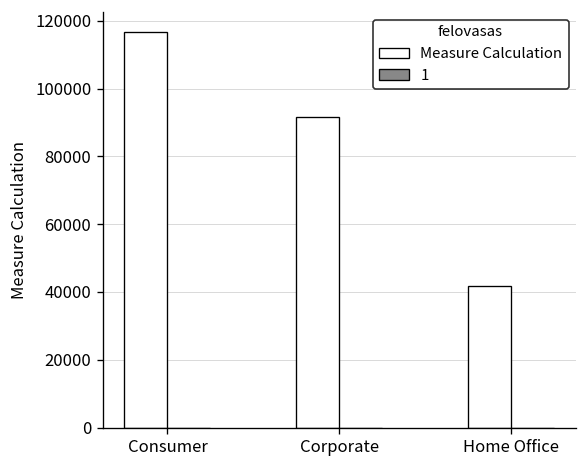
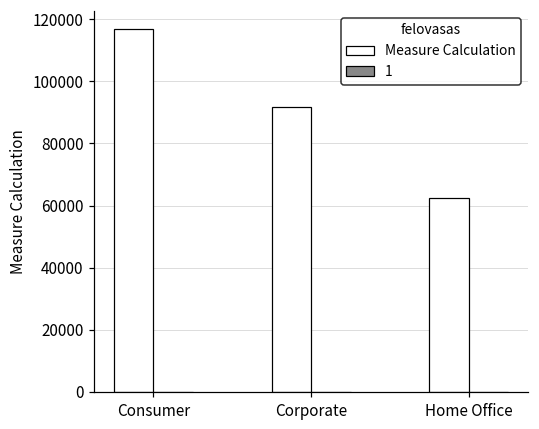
  {
    "Measure Calculation": {
      "Consumer": 117000,
      "Corporate": 92000,
-     "Home Office": 42000
+     "Home Office": 63000
    },
    "1": {
      "Consumer": 0,
      "Corporate": 0,
      "Home Office": 0
    }
  }
